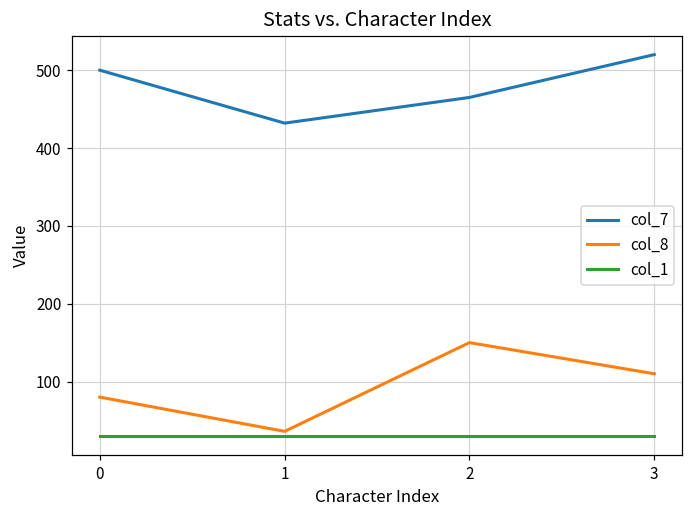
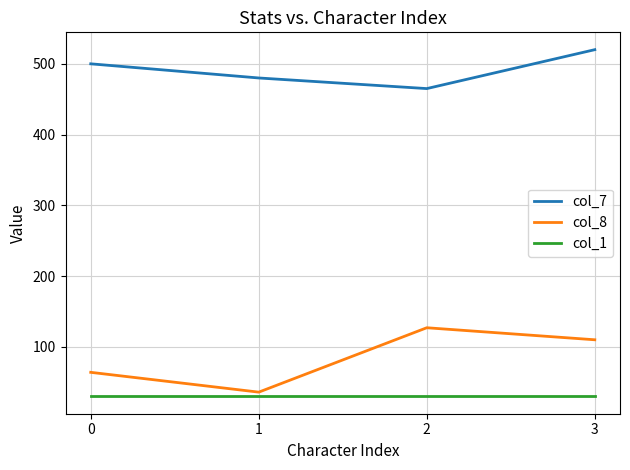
  {
    "col_7": {
      "0": 500,
-     "1": 430,
+     "1": 480,
      "2": 470,
      "3": 520
    },
    "col_8": {
-     "0": 80,
+     "0": 60,
      "1": 40,
-     "2": 150,
+     "2": 130,
      "3": 110
    },
    "col_1": {
      "0": 30,
      "1": 30,
      "2": 30,
      "3": 30
    }
  }
